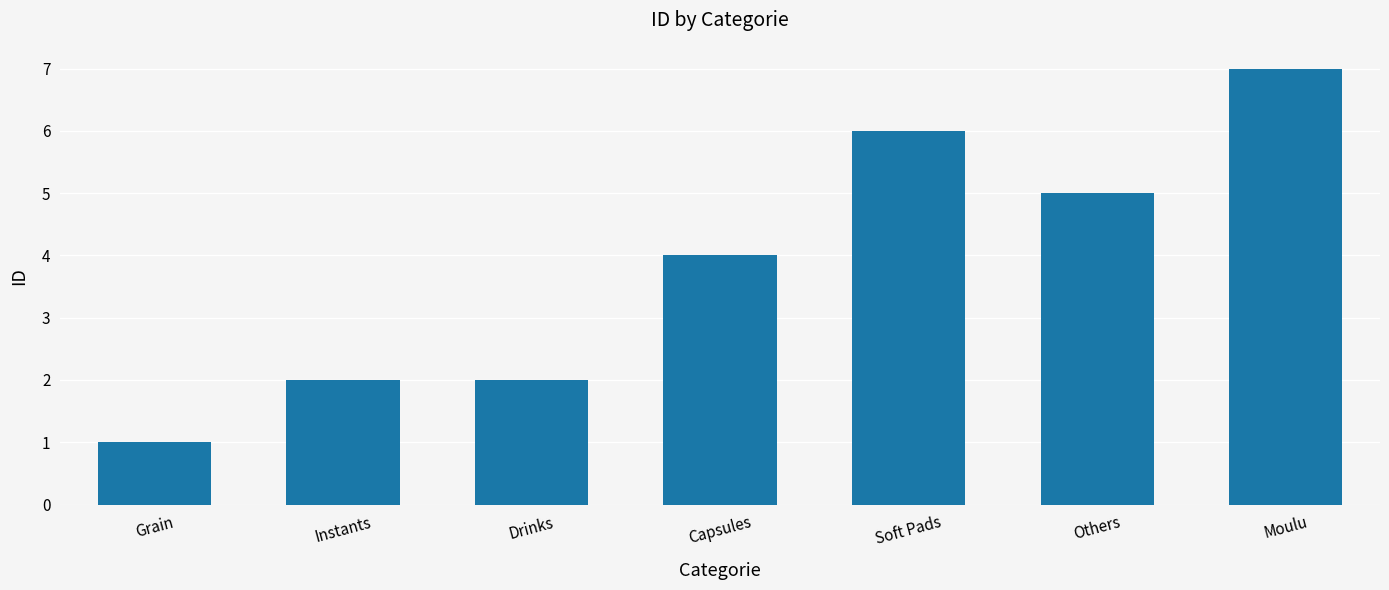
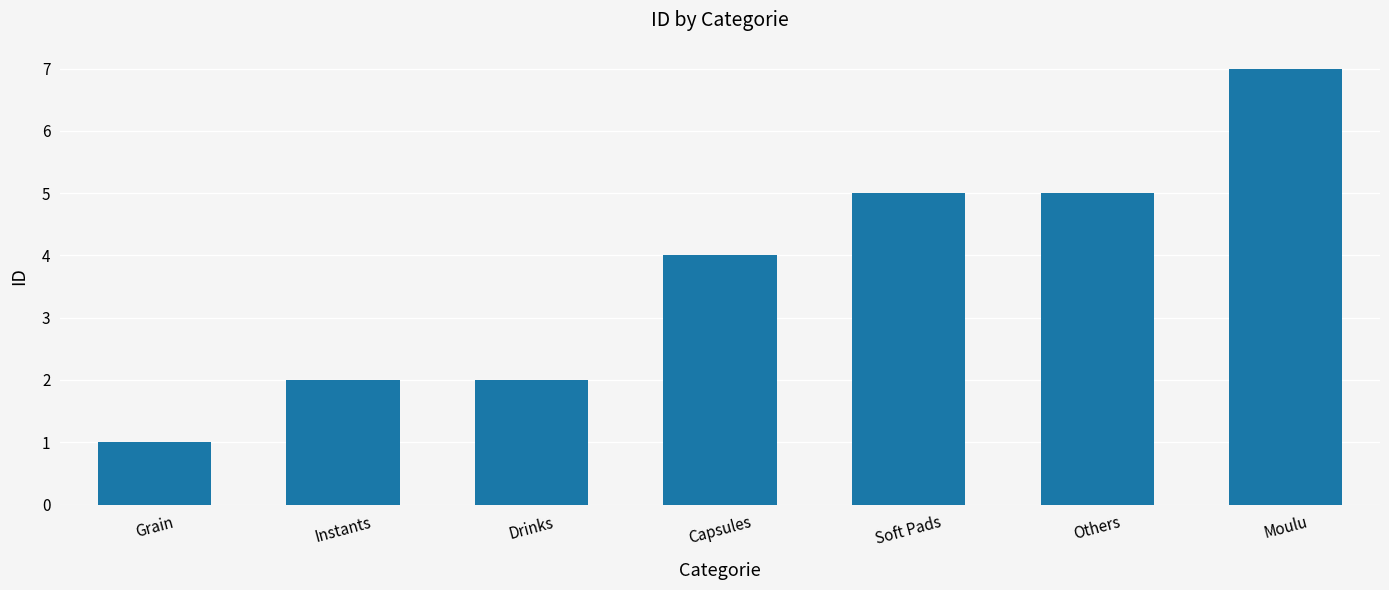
  {
    "Grain": 1,
    "Instants": 2,
    "Drinks": 2,
    "Capsules": 4,
-   "Soft Pads": 6,
+   "Soft Pads": 5,
    "Others": 5,
    "Moulu": 7
  }
